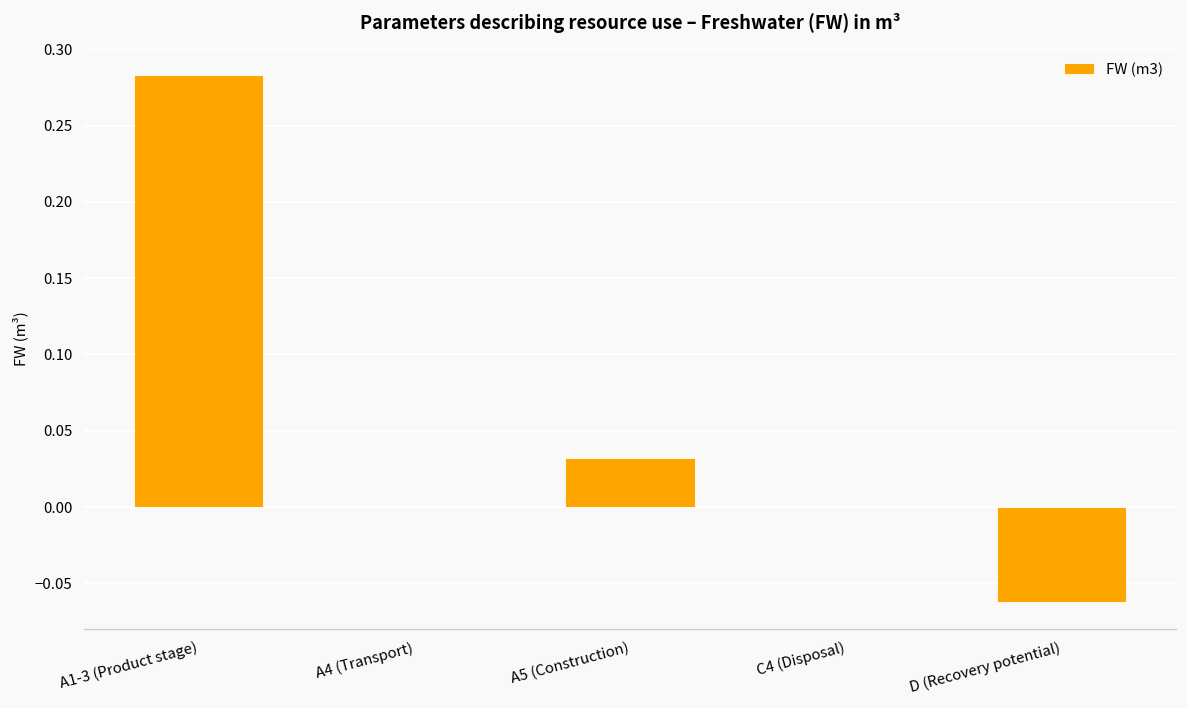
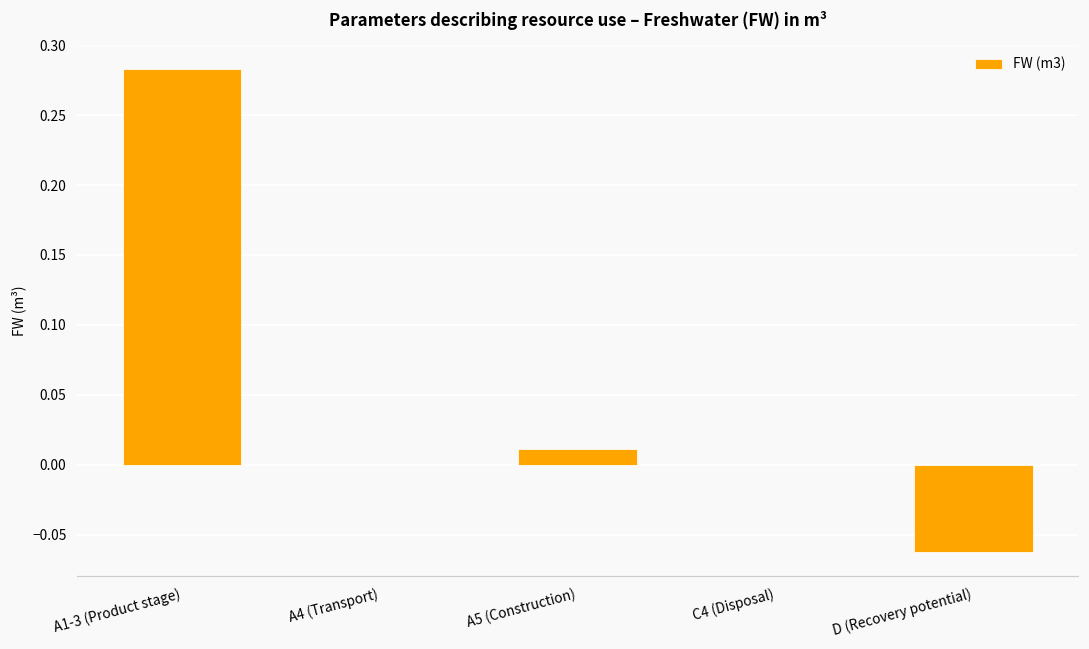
  {
    "A1-3 (Product stage)": 0.283,
-   "A5 (Construction)": 0.032,
+   "A5 (Construction)": 0.011,
    "D (Recovery potential)": -0.063
  }
